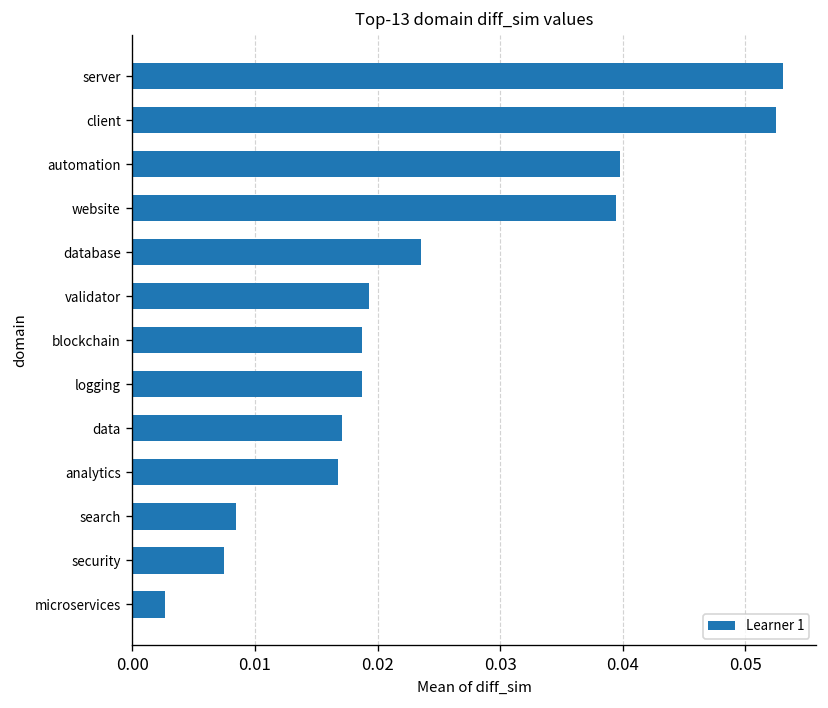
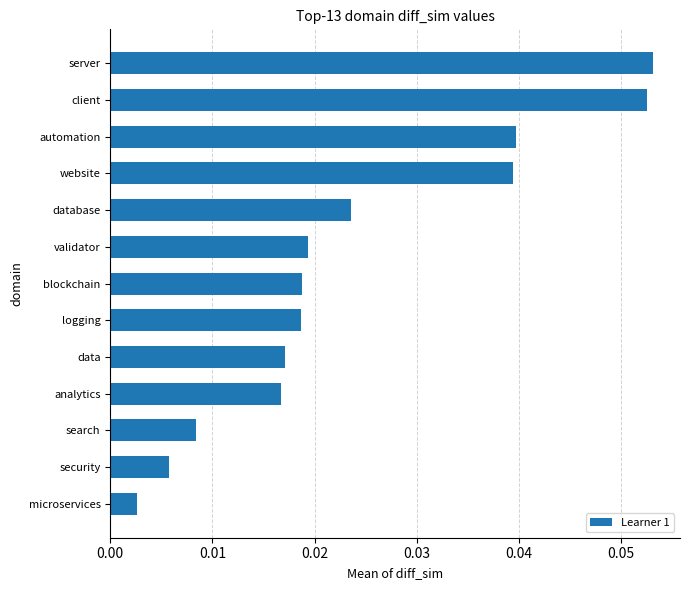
  {
    "server": 0.0531,
    "client": 0.0525,
    "automation": 0.0397,
    "website": 0.0394,
    "database": 0.0235,
    "validator": 0.0193,
    "blockchain": 0.0187,
    "logging": 0.0187,
    "data": 0.0171,
    "analytics": 0.0168,
    "search": 0.0084,
-   "security": 0.0075,
+   "security": 0.0058,
    "microservices": 0.0027
  }
